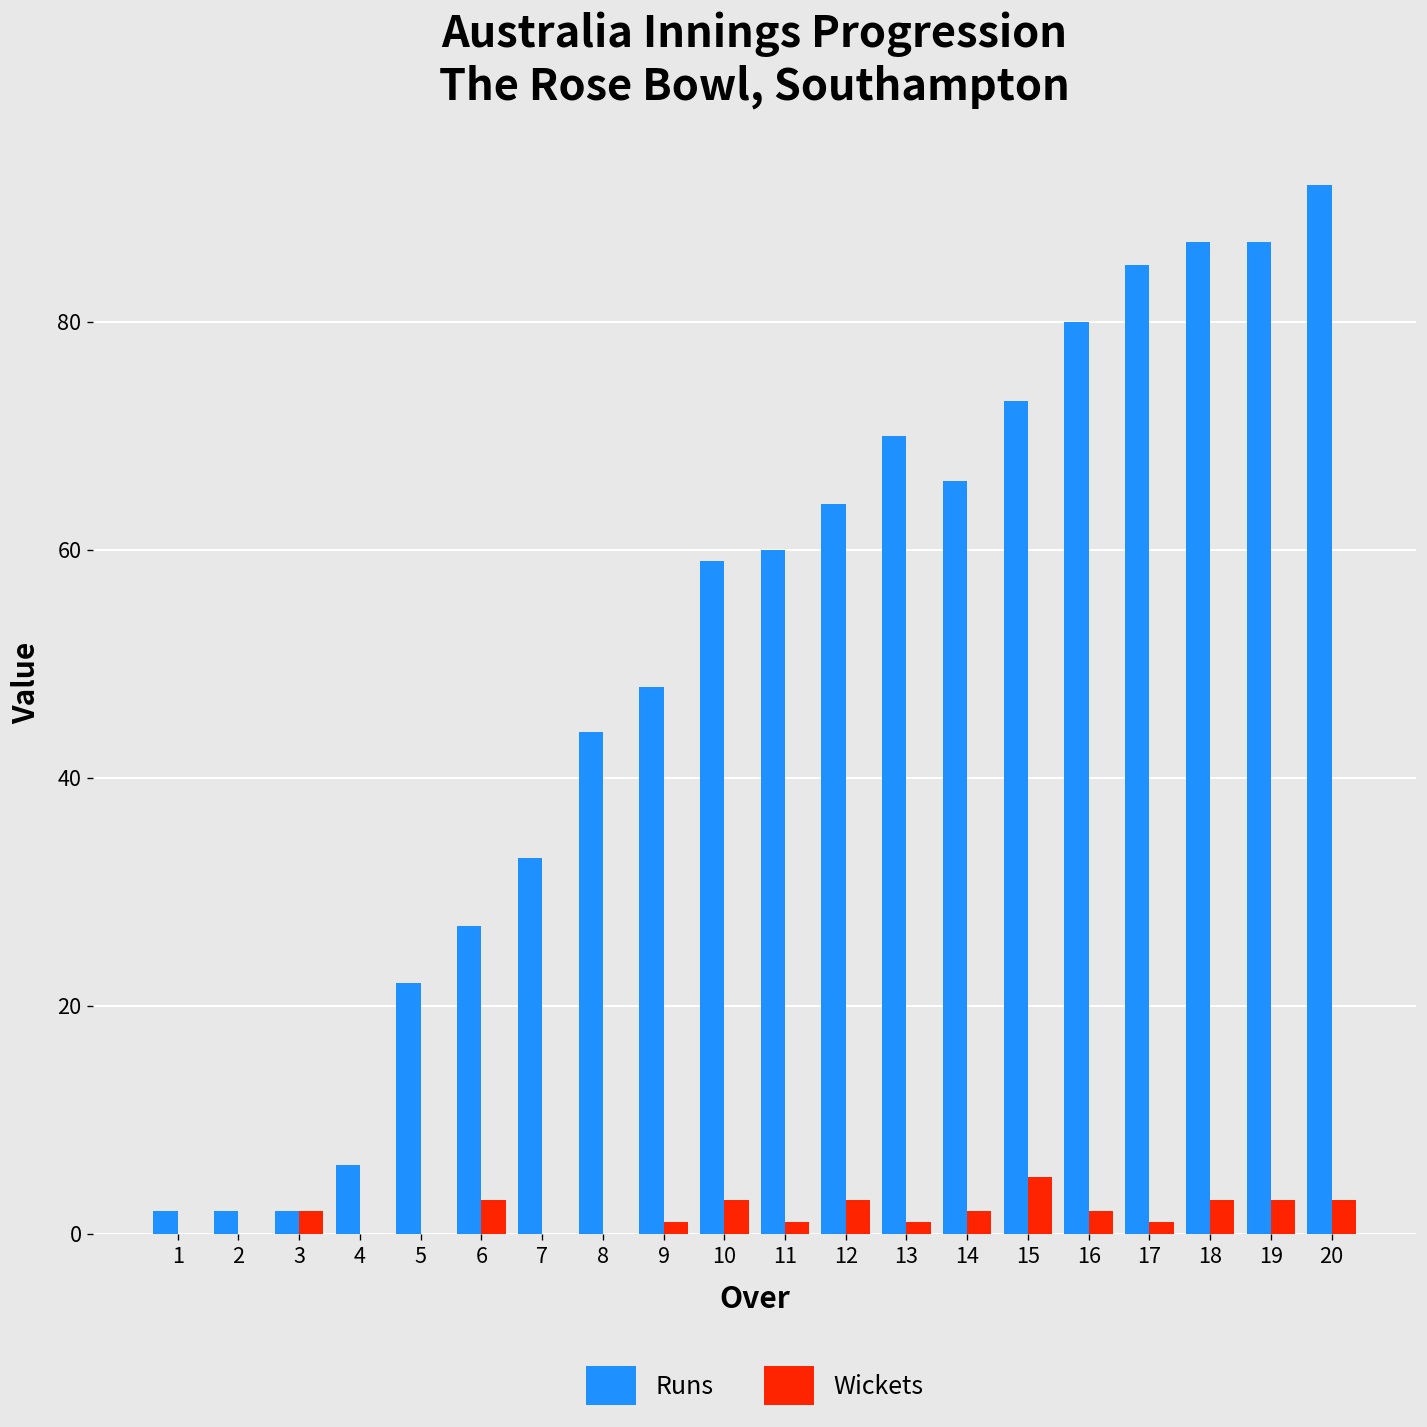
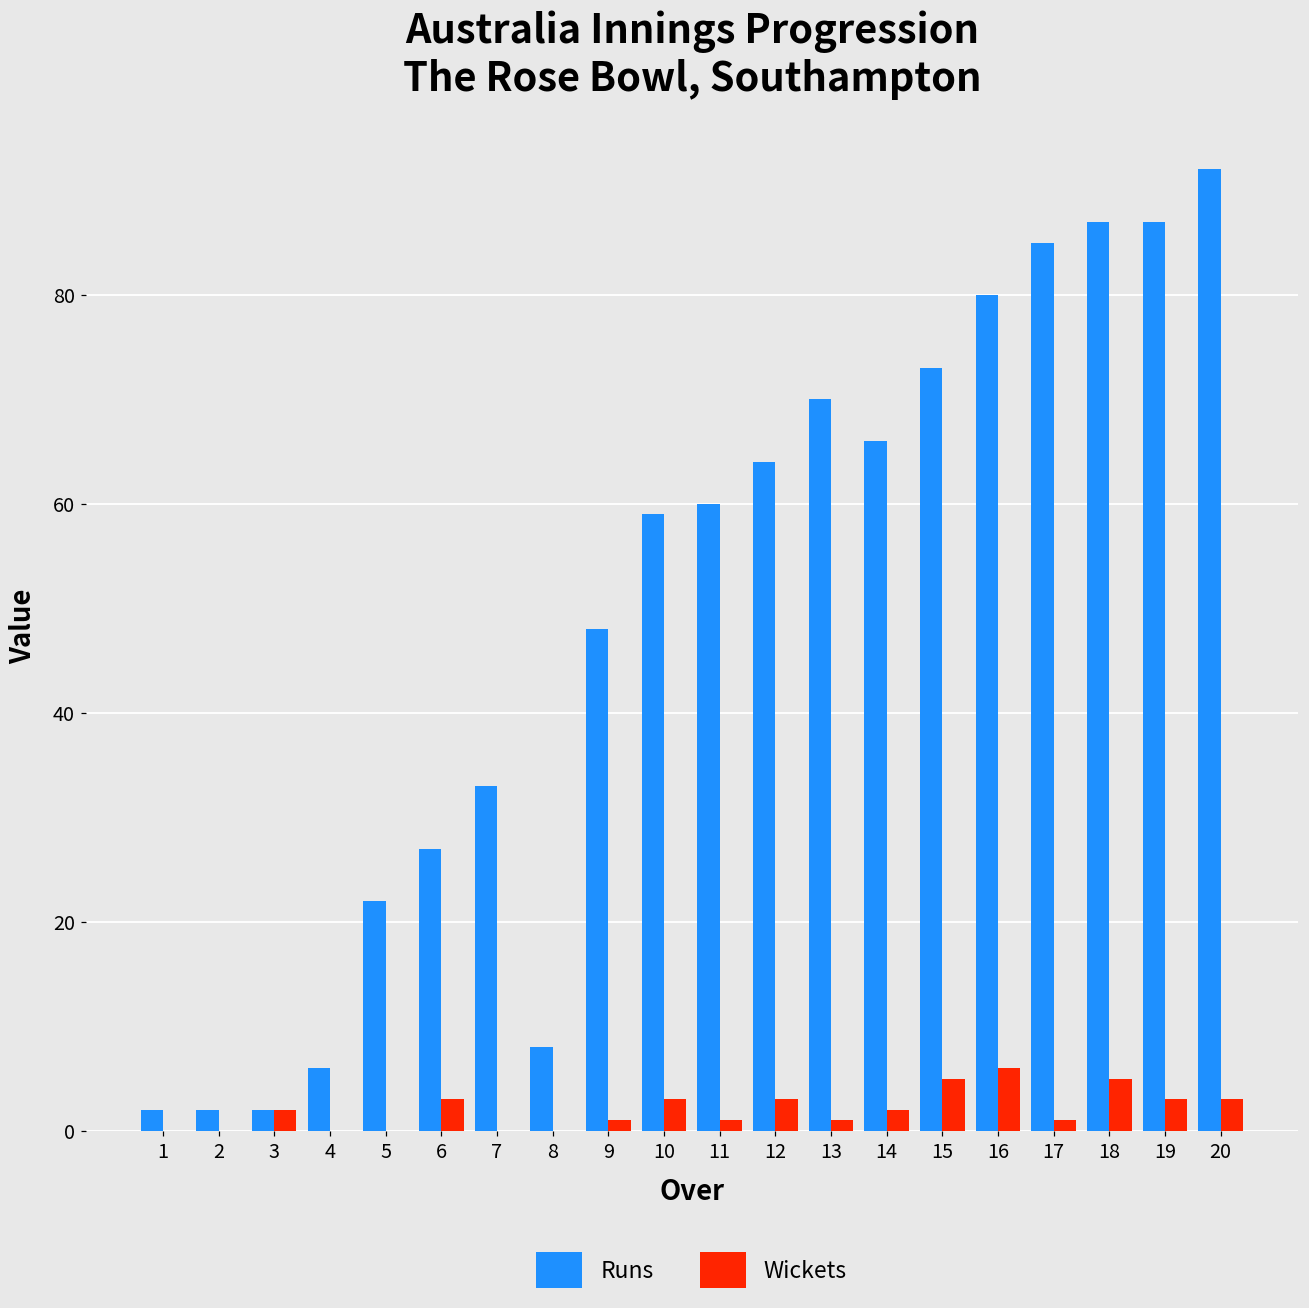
  {
    "Runs": {
      "1": 2,
      "2": 2,
      "3": 2,
      "4": 6,
      "5": 22,
      "6": 27,
      "7": 33,
-     "8": 44,
+     "8": 8,
      "9": 48,
      "10": 59,
      "11": 60,
      "12": 64,
      "13": 70,
      "14": 66,
      "15": 73,
      "16": 80,
      "17": 85,
      "18": 87,
      "19": 87,
      "20": 92
    },
    "Wickets": {
      "1": 0,
      "2": 0,
      "3": 2,
      "4": 0,
      "5": 0,
      "6": 3,
      "7": 0,
      "8": 0,
      "9": 1,
      "10": 3,
      "11": 1,
      "12": 3,
      "13": 1,
      "14": 2,
      "15": 5,
-     "16": 2,
+     "16": 6,
      "17": 1,
-     "18": 3,
+     "18": 5,
      "19": 3,
      "20": 3
    }
  }
